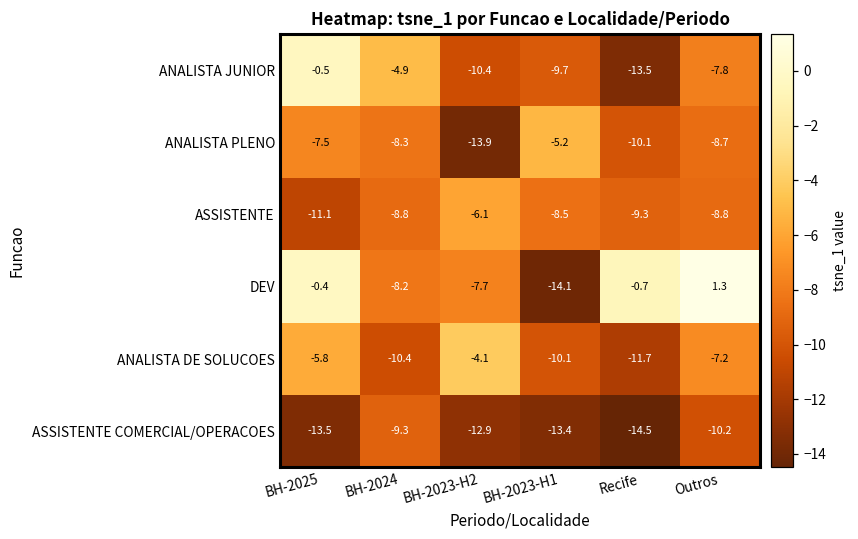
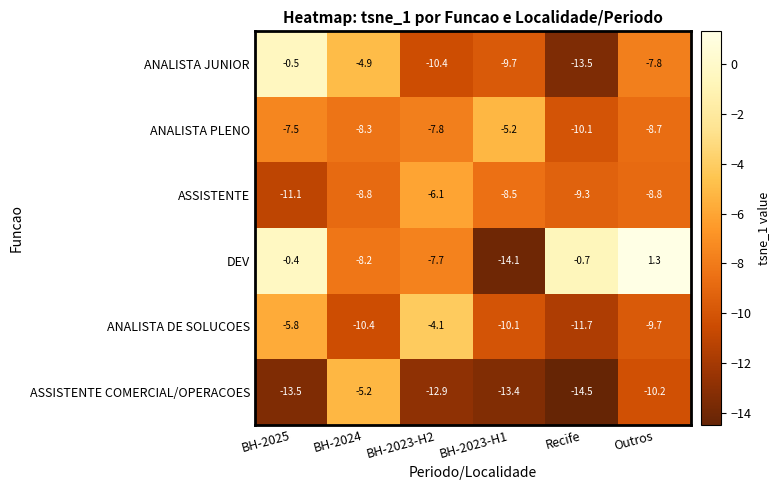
  {
    "ANALISTA JUNIOR": {
      "BH-2025": -0.5,
      "BH-2024": -4.9,
      "BH-2023-H2": -10.4,
      "BH-2023-H1": -9.7,
      "Recife": -13.5,
      "Outros": -7.8
    },
    "ANALISTA PLENO": {
      "BH-2025": -7.5,
      "BH-2024": -8.3,
-     "BH-2023-H2": -13.9,
+     "BH-2023-H2": -7.8,
      "BH-2023-H1": -5.2,
      "Recife": -10.1,
      "Outros": -8.7
    },
    "ASSISTENTE": {
      "BH-2025": -11.1,
      "BH-2024": -8.8,
      "BH-2023-H2": -6.1,
      "BH-2023-H1": -8.5,
      "Recife": -9.3,
      "Outros": -8.8
    },
    "DEV": {
      "BH-2025": -0.4,
      "BH-2024": -8.2,
      "BH-2023-H2": -7.7,
      "BH-2023-H1": -14.1,
      "Recife": -0.7,
      "Outros": 1.3
    },
    "ANALISTA DE SOLUCOES": {
      "BH-2025": -5.8,
      "BH-2024": -10.4,
      "BH-2023-H2": -4.1,
      "BH-2023-H1": -10.1,
      "Recife": -11.7,
-     "Outros": -7.2
+     "Outros": -9.7
    },
    "ASSISTENTE COMERCIAL/OPERACOES": {
      "BH-2025": -13.5,
-     "BH-2024": -9.3,
+     "BH-2024": -5.2,
      "BH-2023-H2": -12.9,
      "BH-2023-H1": -13.4,
      "Recife": -14.5,
      "Outros": -10.2
    }
  }
